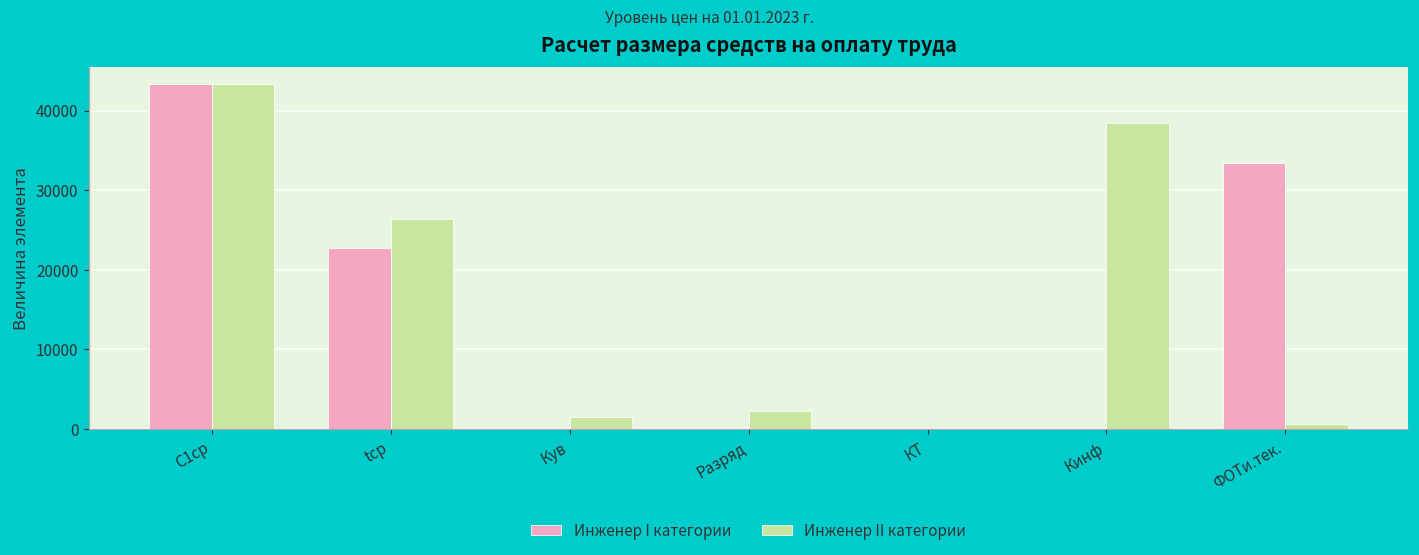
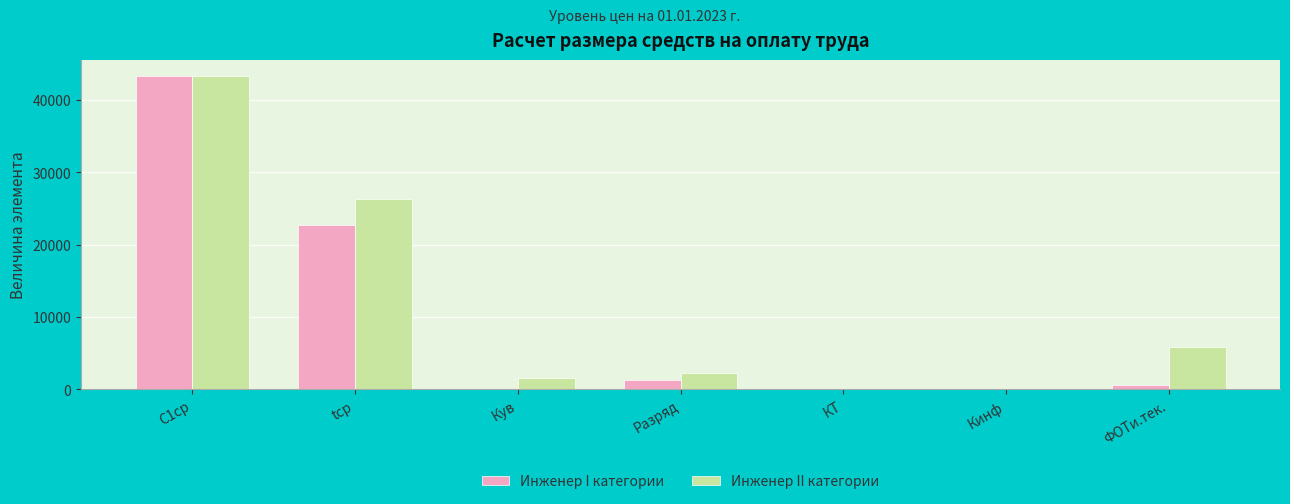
  {
    "Инженер I категории": {
      "С1ср": 43000,
      "tср": 23000,
-     "Разряд": 0,
-     "ФОТи.тек.": 33000
+     "Разряд": 1000,
+     "ФОТи.тек.": 1000
    },
    "Инженер II категории": {
      "С1ср": 43000,
      "tср": 26000,
      "Кув": 2000,
      "Разряд": 2000,
-     "Кинф": 38000,
-     "ФОТи.тек.": 1000
+     "Кинф": 0,
+     "ФОТи.тек.": 6000
    }
  }
